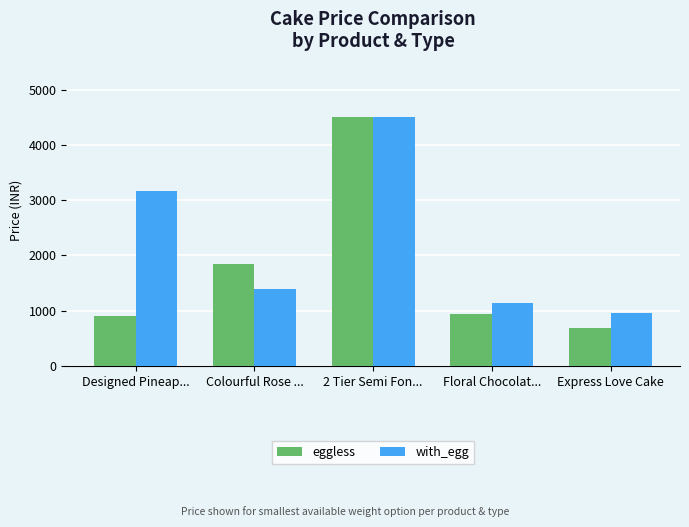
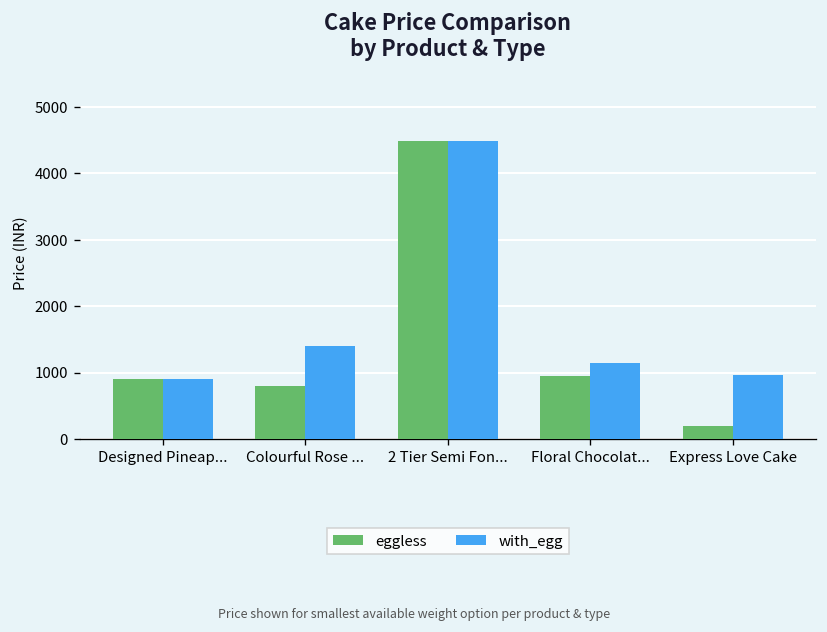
  {
    "eggless": {
      "Designed Pineap...": 900,
-     "Colourful Rose ...": 1900,
+     "Colourful Rose ...": 800,
      "2 Tier Semi Fon...": 4500,
      "Floral Chocolat...": 900,
-     "Express Love Cake": 700
+     "Express Love Cake": 200
    },
    "with_egg": {
-     "Designed Pineap...": 3200,
+     "Designed Pineap...": 900,
      "Colourful Rose ...": 1400,
      "2 Tier Semi Fon...": 4500,
      "Floral Chocolat...": 1100,
      "Express Love Cake": 1000
    }
  }
